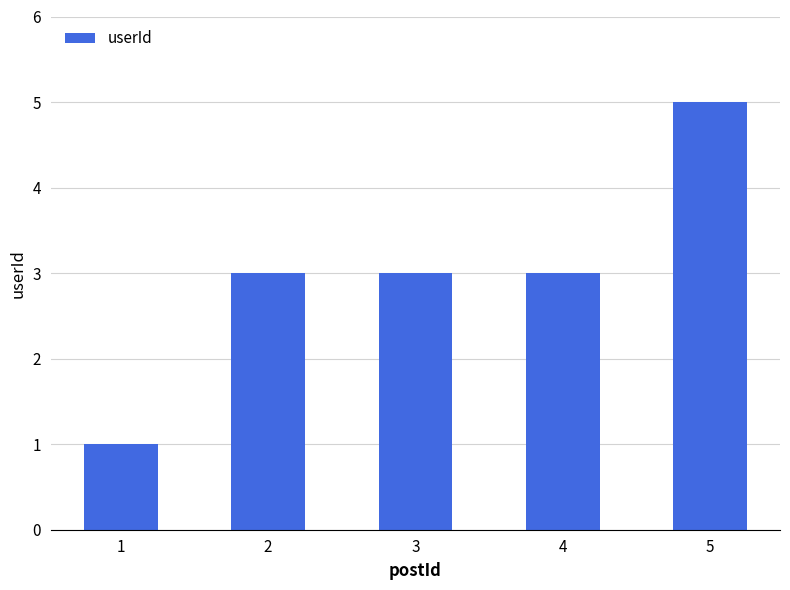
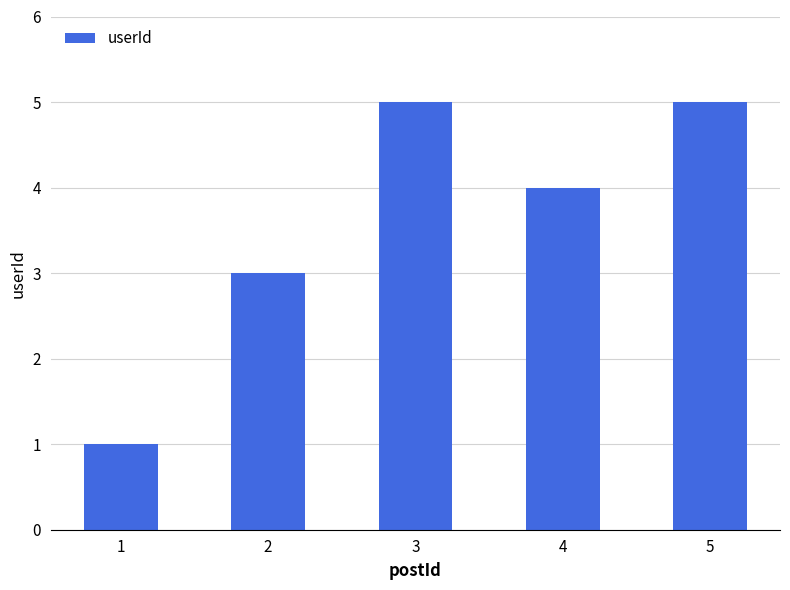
  {
    "1": 1,
    "2": 3,
-   "3": 3,
-   "4": 3,
+   "3": 5,
+   "4": 4,
    "5": 5
  }
